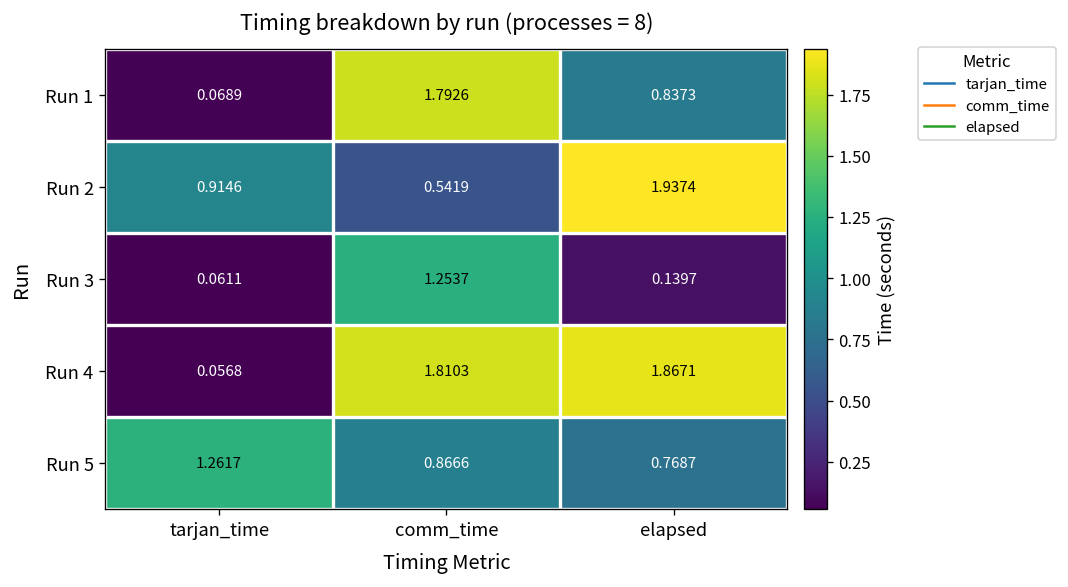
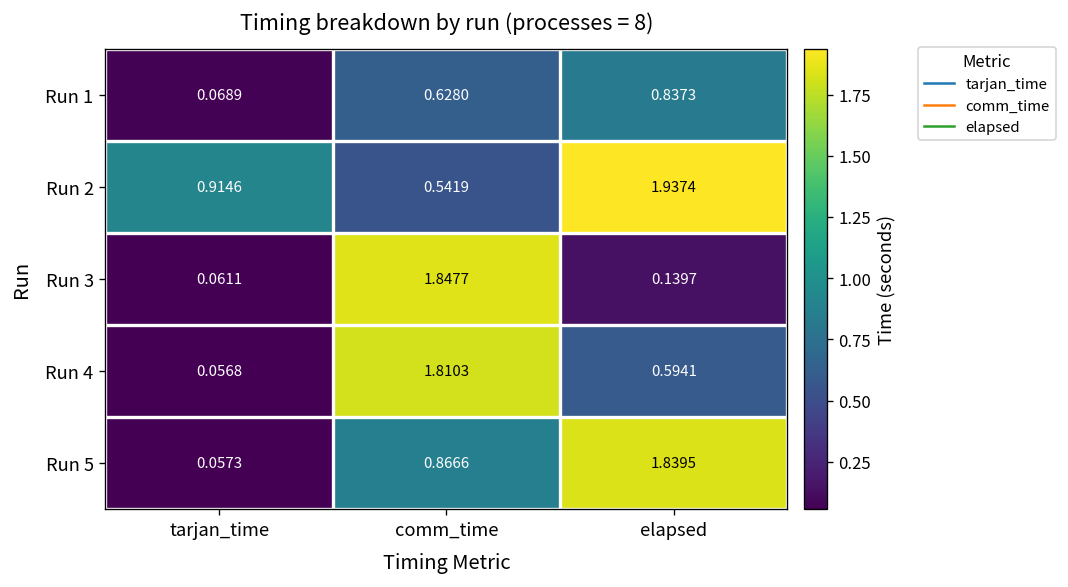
  {
    "Run 1": {
      "tarjan_time": 0.0689,
-     "comm_time": 1.7926,
+     "comm_time": 0.6280,
      "elapsed": 0.8373
    },
    "Run 2": {
      "tarjan_time": 0.9146,
      "comm_time": 0.5419,
      "elapsed": 1.9374
    },
    "Run 3": {
      "tarjan_time": 0.0611,
-     "comm_time": 1.2537,
+     "comm_time": 1.8477,
      "elapsed": 0.1397
    },
    "Run 4": {
      "tarjan_time": 0.0568,
      "comm_time": 1.8103,
-     "elapsed": 1.8671
+     "elapsed": 0.5941
    },
    "Run 5": {
-     "tarjan_time": 1.2617,
+     "tarjan_time": 0.0573,
      "comm_time": 0.8666,
-     "elapsed": 0.7687
+     "elapsed": 1.8395
    }
  }
